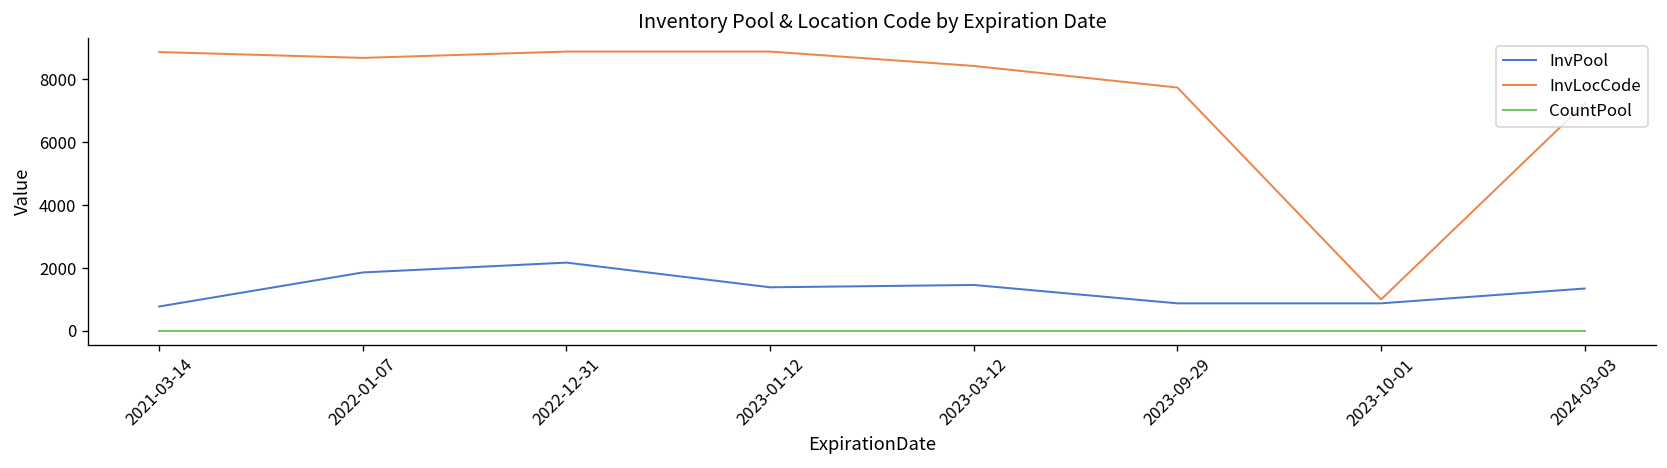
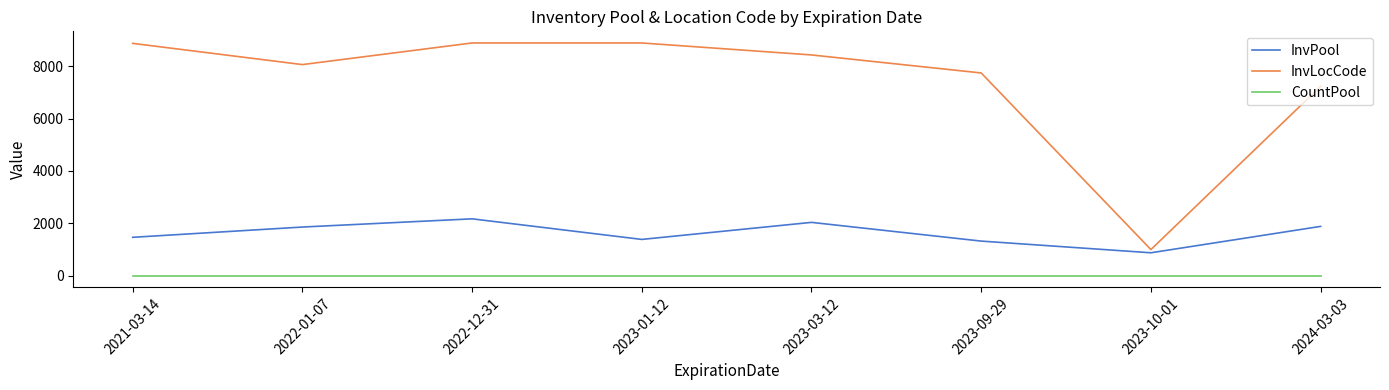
  {
    "InvPool": {
-     "2021-03-14": 800,
+     "2021-03-14": 1500,
      "2022-01-07": 1900,
      "2022-12-31": 2200,
      "2023-01-12": 1400,
-     "2023-03-12": 1500,
-     "2023-09-29": 900,
+     "2023-03-12": 2000,
+     "2023-09-29": 1300,
      "2023-10-01": 900,
-     "2024-03-03": 1300
+     "2024-03-03": 1900
    },
    "InvLocCode": {
      "2021-03-14": 8900,
-     "2022-01-07": 8700,
+     "2022-01-07": 8100,
      "2022-12-31": 8900,
      "2023-01-12": 8900,
      "2023-03-12": 8400,
      "2023-09-29": 7700,
      "2023-10-01": 1000
    },
    "CountPool": {
      "2021-03-14": 0,
      "2022-01-07": 0,
      "2022-12-31": 0,
      "2023-01-12": 0,
      "2023-03-12": 0,
      "2023-09-29": 0,
      "2023-10-01": 0,
      "2024-03-03": 0
    }
  }
